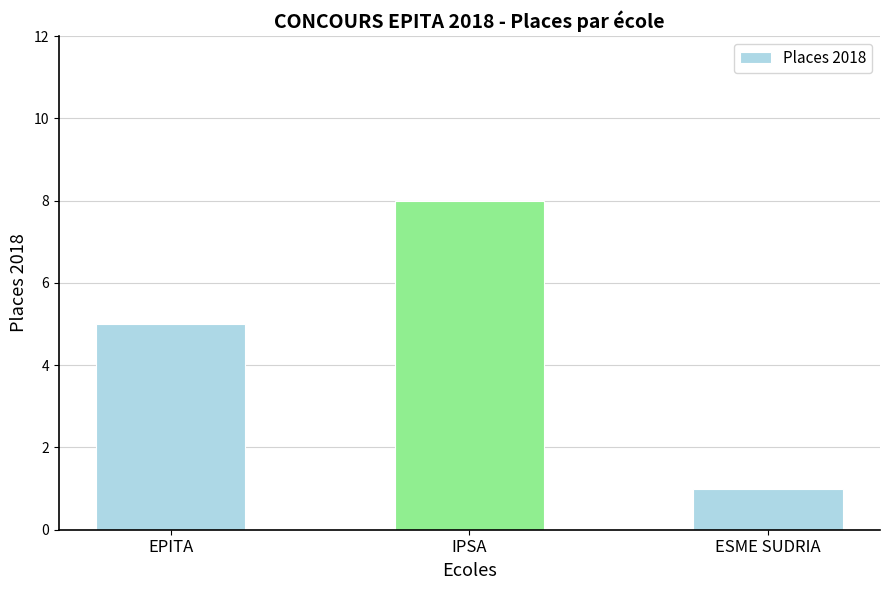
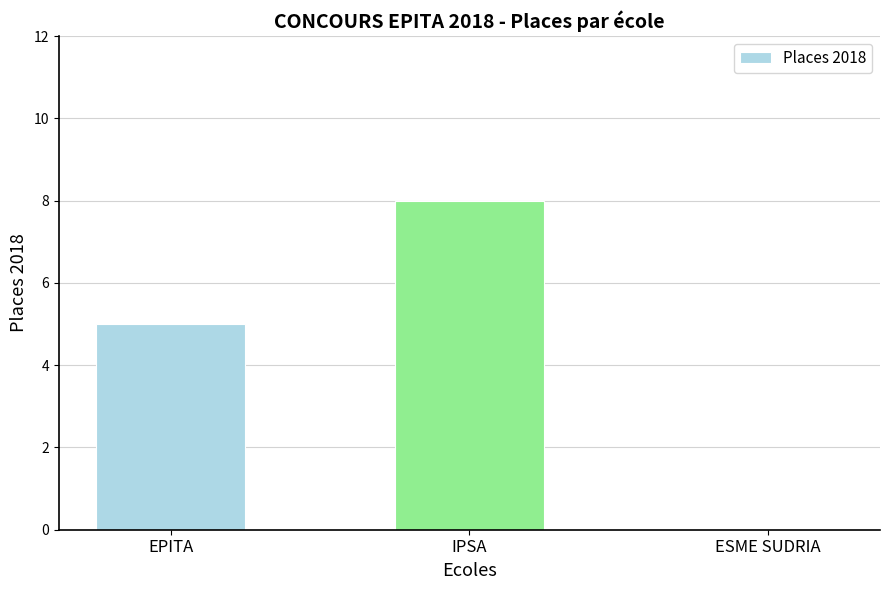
  {
    "EPITA": 5,
    "IPSA": 8,
-   "ESME SUDRIA": 1
+   "ESME SUDRIA": 0
  }
